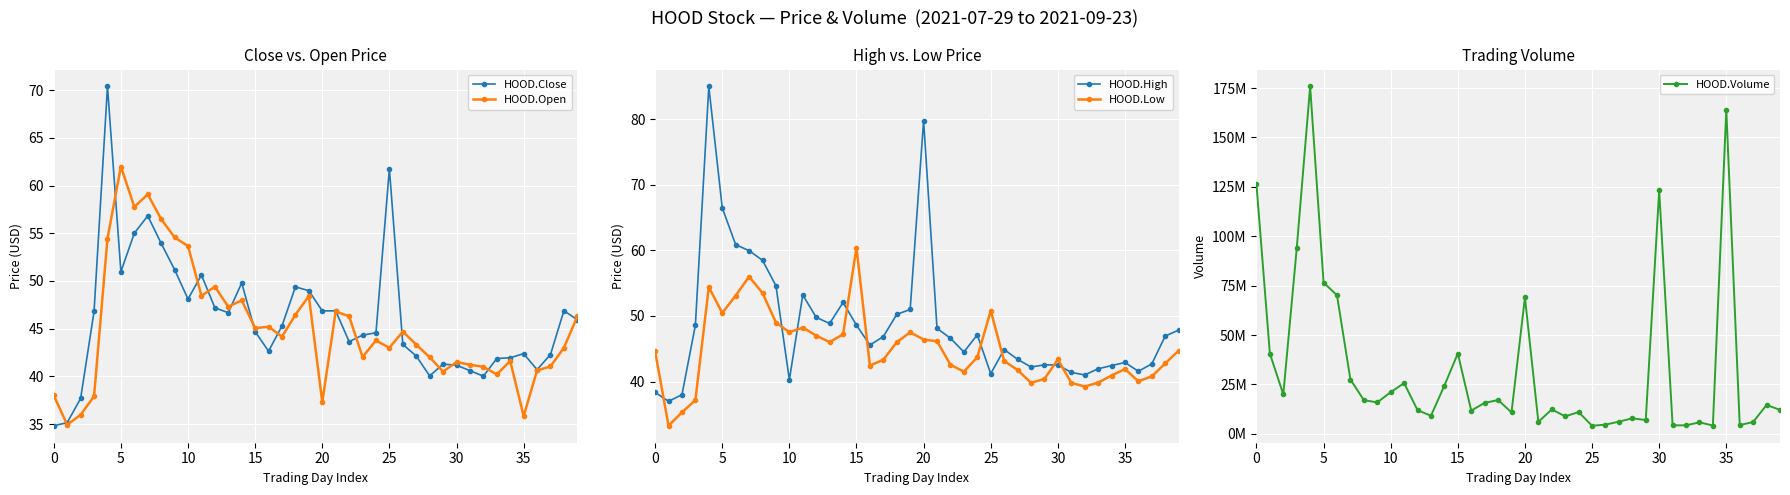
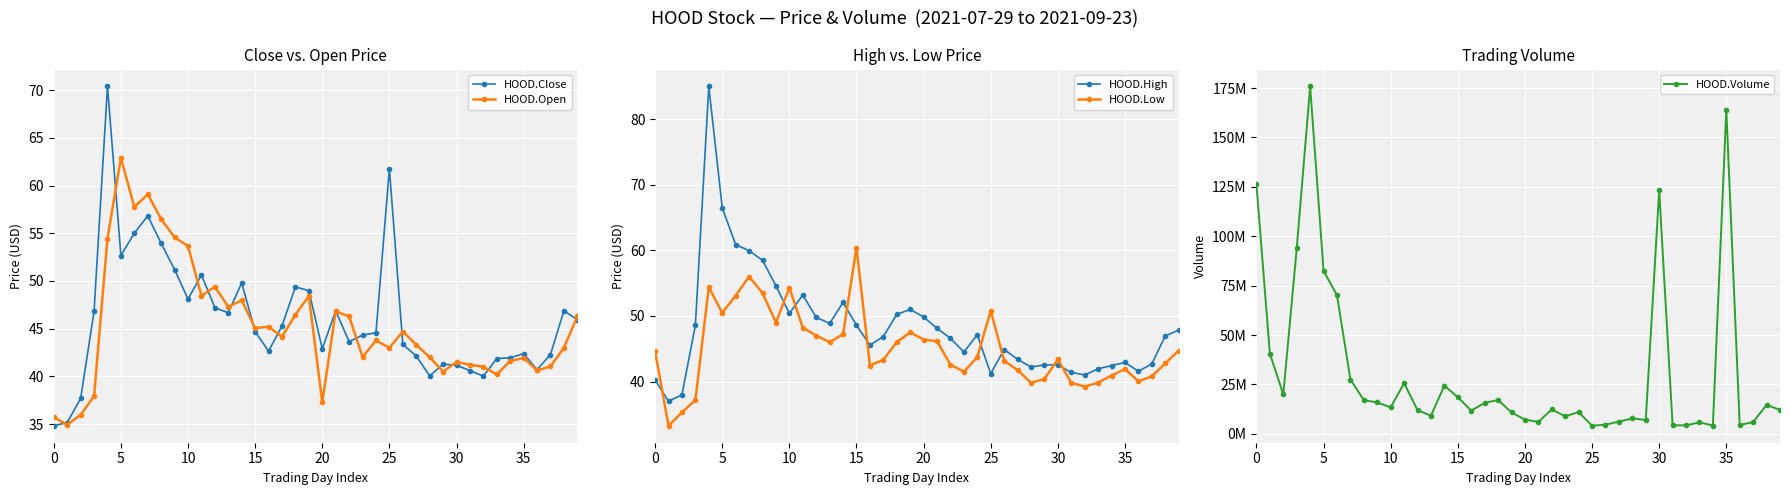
  {
    "Close vs. Open Price": {
      "HOOD.Close": {
        "0": 35,
-       "5": 51,
+       "5": 53,
        "10": 48,
        "15": 45,
-       "20": 47,
+       "20": 43,
        "25": 62,
        "30": 41,
        "35": 42
      },
      "HOOD.Open": {
-       "0": 38,
-       "5": 62,
+       "0": 36,
+       "5": 63,
        "10": 54,
        "15": 45,
        "20": 37,
        "25": 43,
        "30": 42,
-       "35": 36
+       "35": 42
      }
    },
    "High vs. Low Price": {
      "HOOD.High": {
-       "0": 38,
+       "0": 40,
        "5": 67,
-       "10": 40,
+       "10": 50,
        "15": 49,
-       "20": 80,
+       "20": 50,
        "25": 41,
        "30": 43,
        "35": 43
      },
      "HOOD.Low": {
        "0": 45,
        "5": 50,
-       "10": 48,
+       "10": 54,
        "15": 60,
        "20": 46,
        "25": 51,
        "30": 43,
        "35": 42
      }
    },
    "Trading Volume": {
      "0": 126000000,
-     "5": 77000000,
-     "10": 21000000,
-     "15": 41000000,
-     "20": 69000000,
+     "5": 82000000,
+     "10": 13000000,
+     "15": 19000000,
+     "20": 7000000,
      "25": 4000000,
      "30": 123000000,
      "35": 164000000
    }
  }
